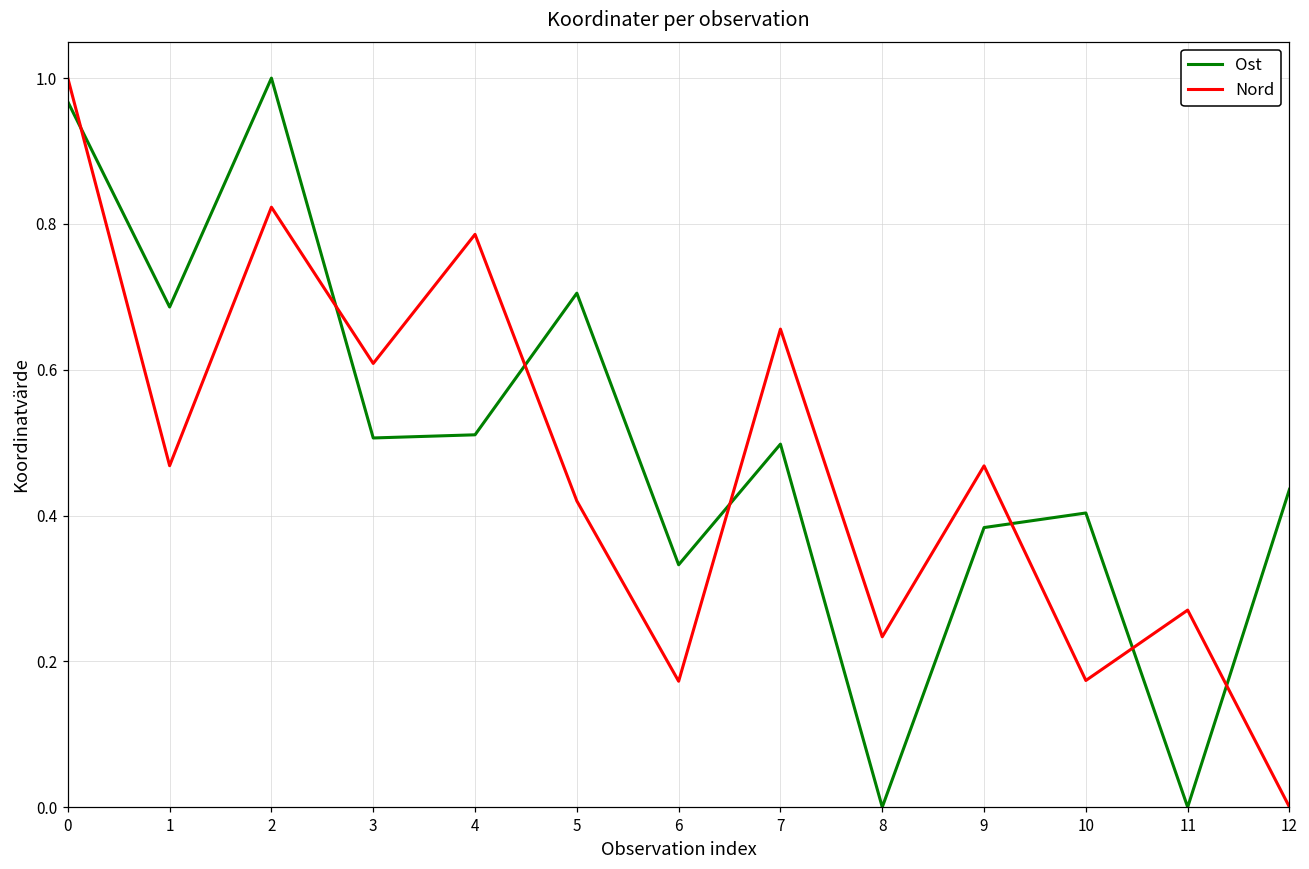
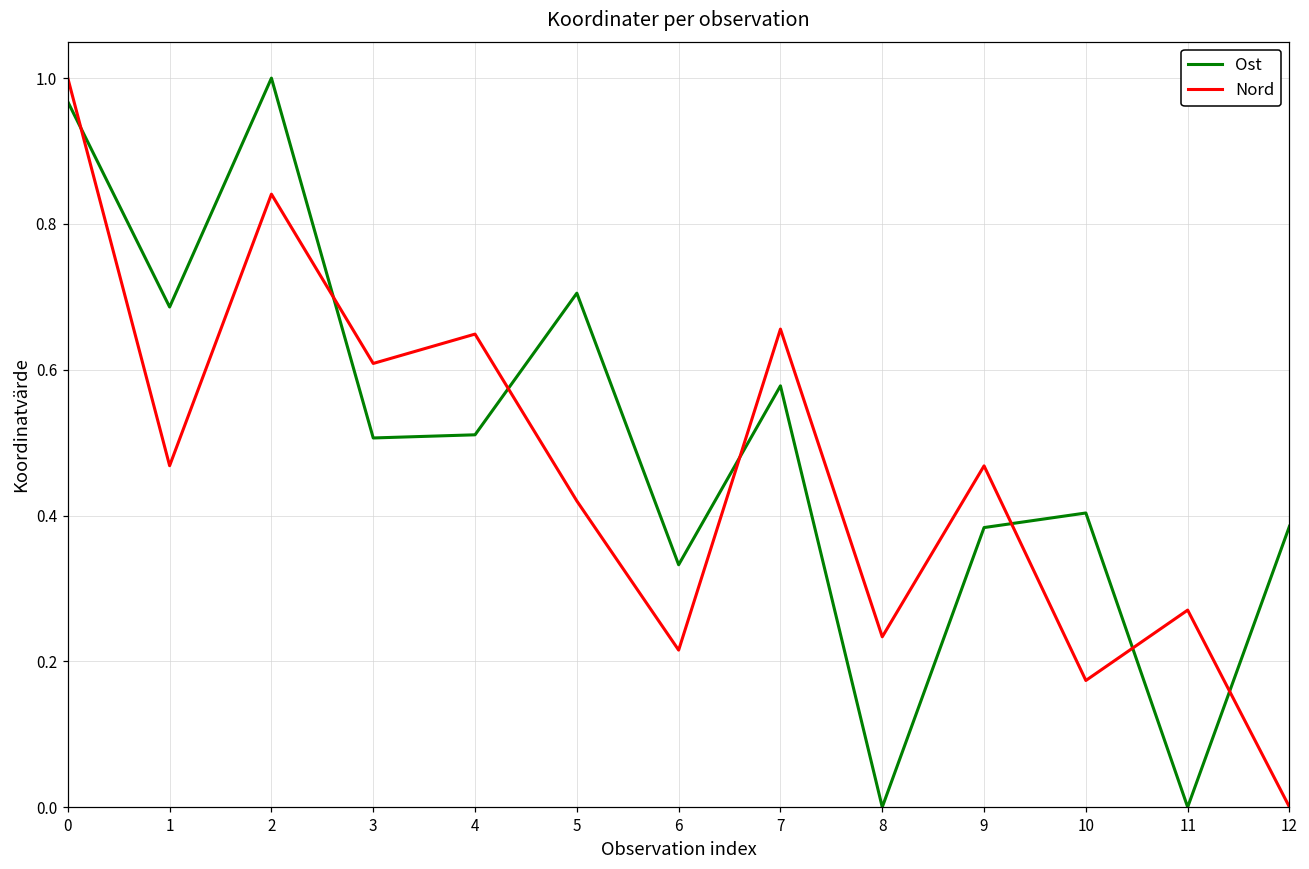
  {
    "Ost": {
      "0": 0.97,
      "1": 0.69,
      "2": 1.00,
      "3": 0.51,
      "4": 0.51,
      "5": 0.71,
      "6": 0.33,
-     "7": 0.50,
+     "7": 0.58,
      "8": 0.00,
      "9": 0.38,
      "10": 0.40,
      "11": 0.00,
-     "12": 0.44
+     "12": 0.39
    },
    "Nord": {
      "0": 1.00,
      "1": 0.47,
-     "2": 0.82,
+     "2": 0.84,
      "3": 0.61,
-     "4": 0.79,
+     "4": 0.65,
      "5": 0.42,
-     "6": 0.17,
+     "6": 0.22,
      "7": 0.66,
      "8": 0.23,
      "9": 0.47,
      "10": 0.17,
      "11": 0.27,
      "12": 0.00
    }
  }
